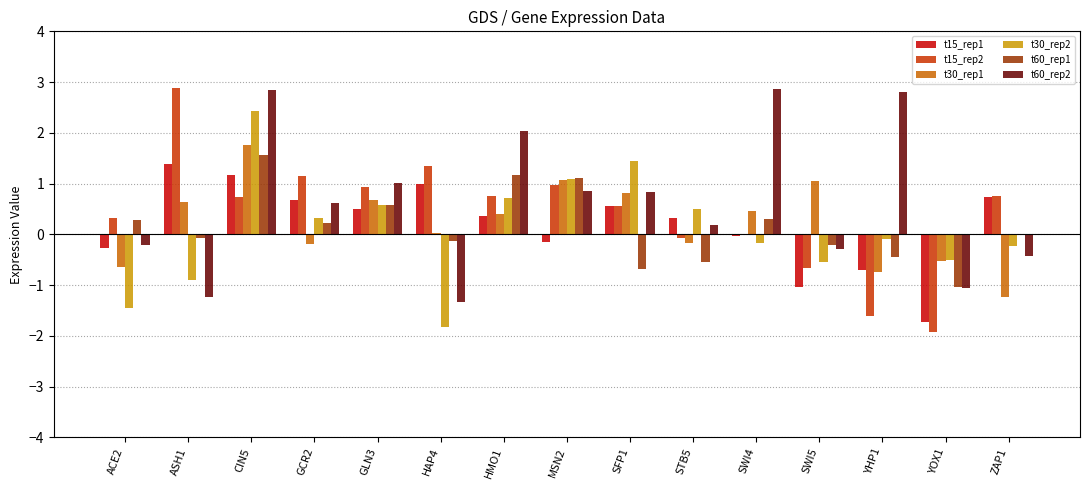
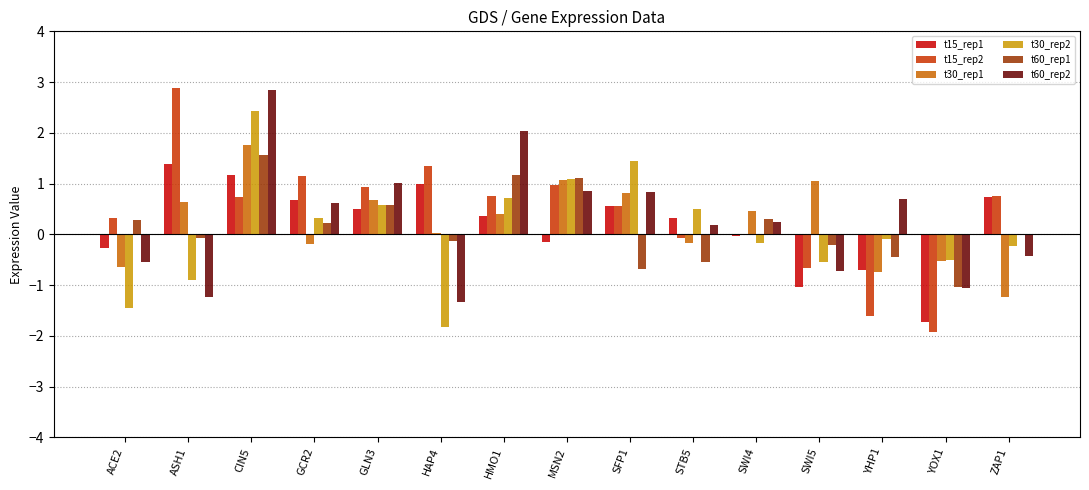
  {
    "t60_rep2": {
-     "ACE2": -0.2,
+     "ACE2": -0.5,
      "ASH1": -1.2,
      "CIN5": 2.8,
      "GCR2": 0.6,
      "GLN3": 1.0,
      "HAP4": -1.3,
      "HMO1": 2.0,
      "MSN2": 0.8,
      "SFP1": 0.8,
      "STB5": 0.2,
-     "SWI4": 2.9,
-     "SWI5": -0.3,
-     "YHP1": 2.8,
+     "SWI4": 0.2,
+     "SWI5": -0.7,
+     "YHP1": 0.7,
      "YOX1": -1.1,
      "ZAP1": -0.4
    }
  }
